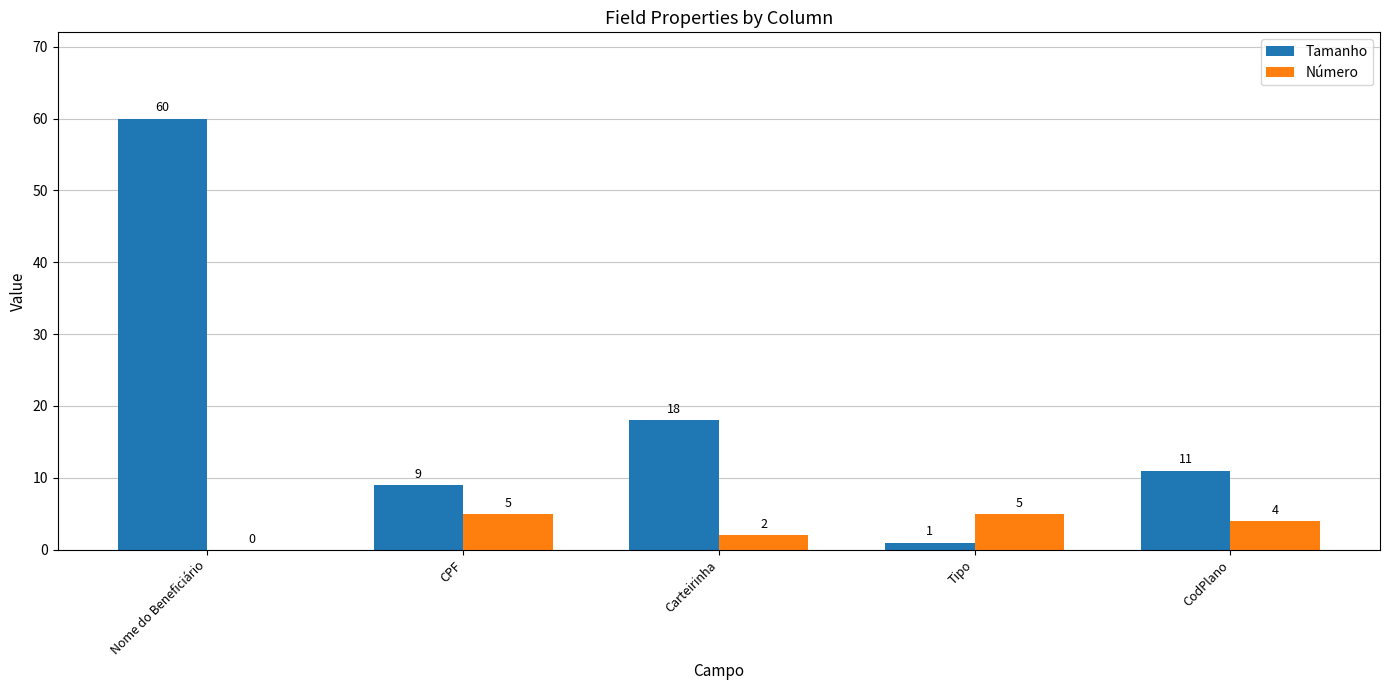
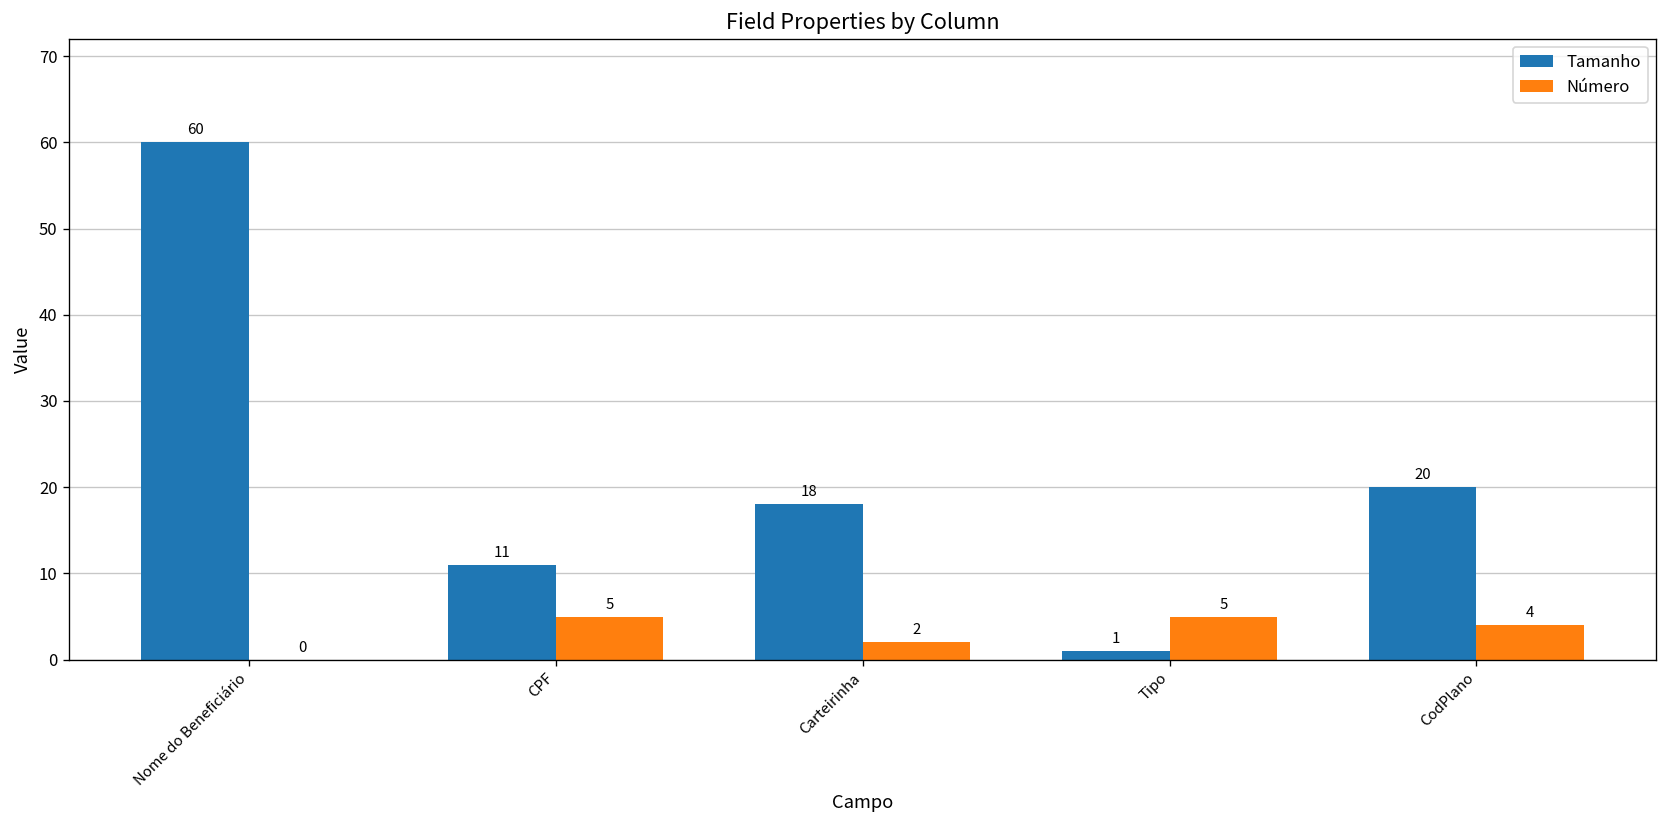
  {
    "Tamanho": {
      "Nome do Beneficiário": 60,
-     "CPF": 9,
+     "CPF": 11,
      "Carteirinha": 18,
      "Tipo": 1,
-     "CodPlano": 11
+     "CodPlano": 20
    },
    "Número": {
      "Nome do Beneficiário": 0,
      "CPF": 5,
      "Carteirinha": 2,
      "Tipo": 5,
      "CodPlano": 4
    }
  }
